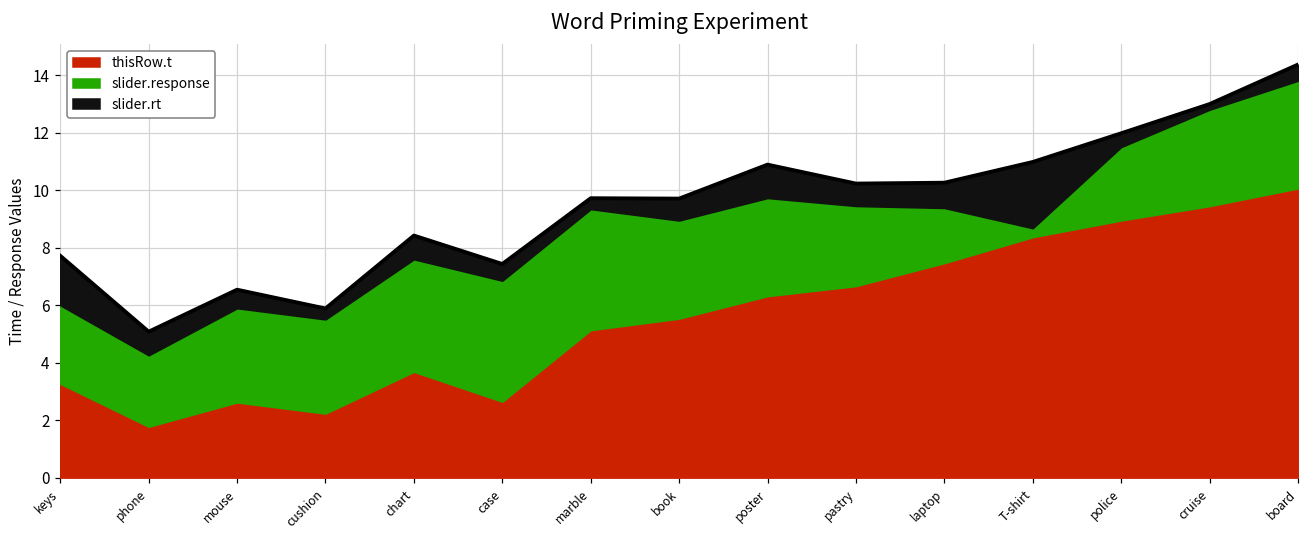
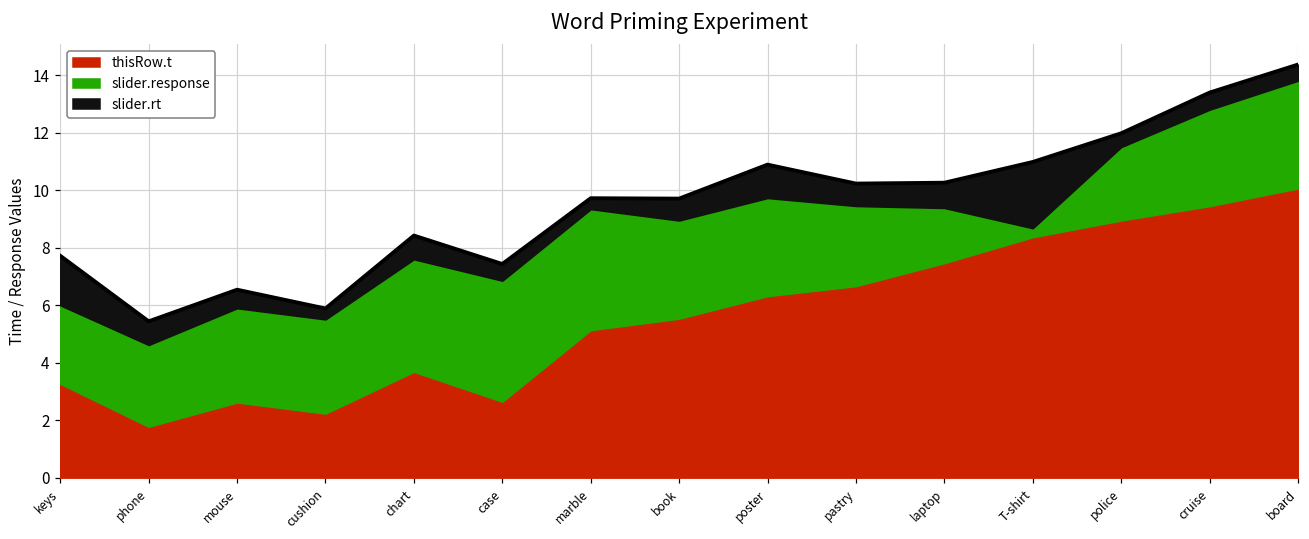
  {
    "slider.response": {
-     "phone": 2.5
+     "phone": 2.8
    },
    "slider.rt": {
      "keys": 1.7,
      "phone": 0.8,
      "mouse": 0.6,
      "cushion": 0.4,
      "chart": 0.8,
      "case": 0.6,
      "marble": 0.4,
      "book": 0.8,
      "poster": 1.2,
      "pastry": 0.8,
      "laptop": 0.9,
      "T-shirt": 2.3,
      "police": 0.5,
-     "cruise": 0.2,
+     "cruise": 0.6,
      "board": 0.6
    }
  }
